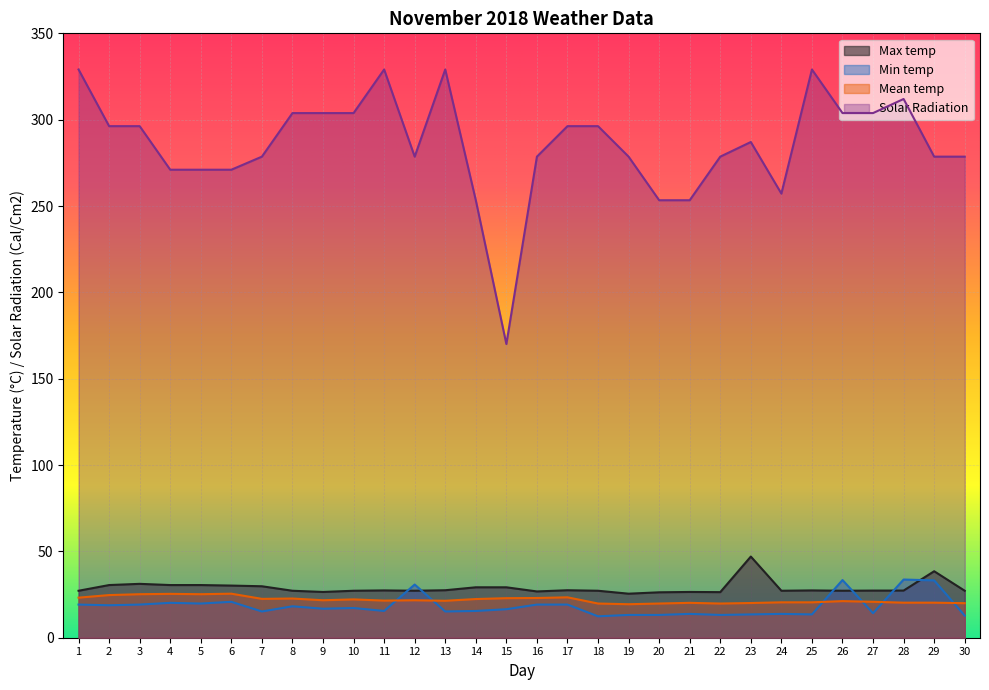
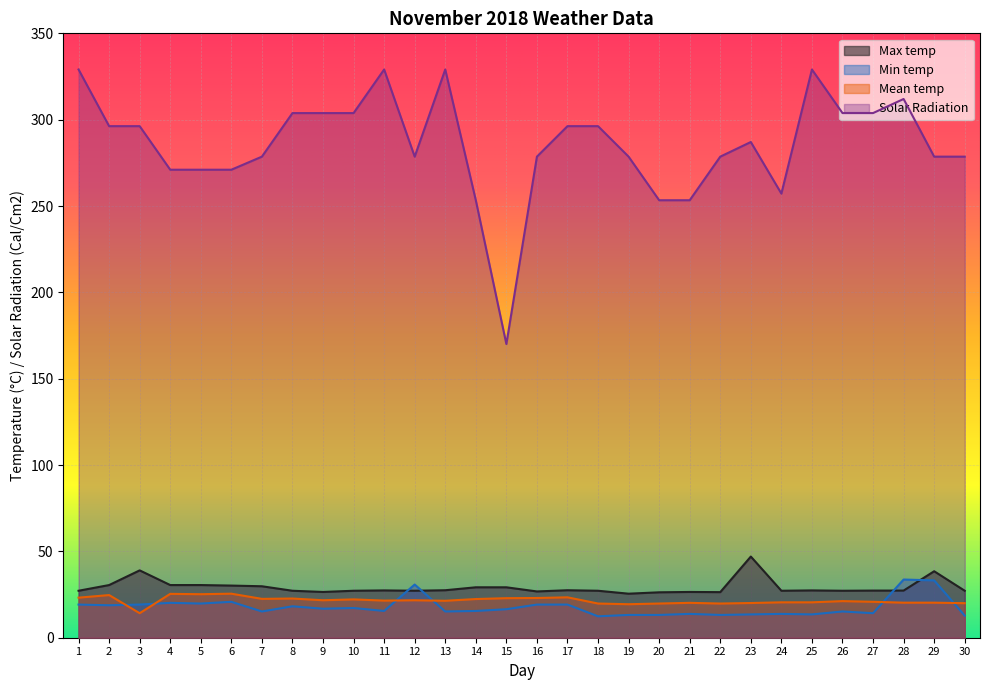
  {
    "Max temp": {
      "1": 27,
      "2": 31,
-     "3": 31,
+     "3": 39,
      "4": 31,
      "5": 31,
      "6": 30,
      "7": 30,
      "8": 27,
      "9": 27,
      "10": 27,
      "11": 27,
      "12": 27,
      "13": 28,
      "14": 29,
      "15": 29,
      "16": 27,
      "17": 28,
      "18": 27,
      "19": 26,
      "20": 26,
      "21": 27,
      "22": 26,
      "23": 47,
      "24": 27,
      "25": 27,
      "26": 27,
      "27": 27,
      "28": 27,
      "29": 39,
      "30": 27
    },
    "Min temp": {
      "1": 19,
      "2": 19,
      "3": 19,
      "4": 20,
      "5": 20,
      "6": 21,
      "7": 15,
      "8": 18,
      "9": 17,
      "10": 17,
      "11": 16,
      "12": 31,
      "13": 15,
      "14": 16,
      "15": 17,
      "16": 19,
      "17": 19,
      "18": 12,
      "19": 13,
      "20": 13,
      "21": 14,
      "22": 13,
      "23": 14,
      "24": 14,
      "25": 14,
-     "26": 33,
+     "26": 15,
      "27": 14,
      "28": 34,
      "29": 33,
      "30": 13
    },
    "Mean temp": {
      "1": 23,
      "2": 25,
-     "3": 25,
+     "3": 14,
      "4": 25,
      "5": 25,
      "6": 26,
      "7": 23,
      "8": 23,
      "9": 22,
      "10": 22,
      "11": 22,
      "12": 22,
      "13": 21,
      "14": 22,
      "15": 23,
      "16": 23,
      "17": 23,
      "18": 20,
      "19": 19,
      "20": 20,
      "21": 20,
      "22": 20,
      "23": 20,
      "24": 21,
      "25": 21,
      "26": 21,
      "27": 21,
      "28": 20,
      "29": 20,
      "30": 20
    },
    "Solar Radiation": {
      "1": 329,
      "2": 296,
      "3": 296,
      "4": 271,
      "5": 271,
      "6": 271,
      "7": 279,
      "8": 304,
      "9": 304,
      "10": 304,
      "11": 329,
      "12": 279,
      "13": 329,
      "14": 253,
      "15": 170,
      "16": 279,
      "17": 296,
      "18": 296,
      "19": 279,
      "20": 253,
      "21": 253,
      "22": 279,
      "23": 287,
      "24": 257,
      "25": 329,
      "29": 279,
      "30": 279
    }
  }
